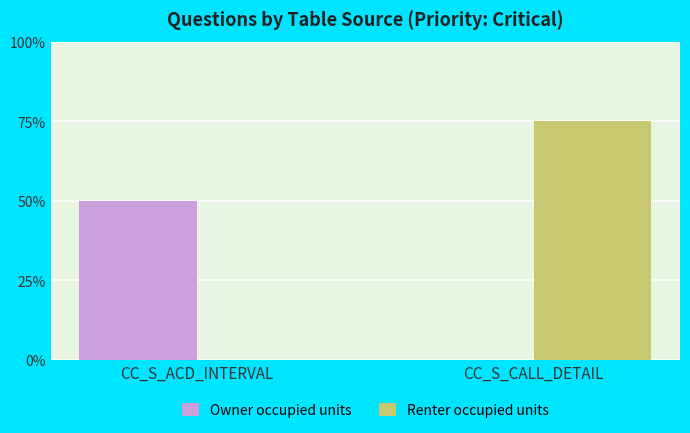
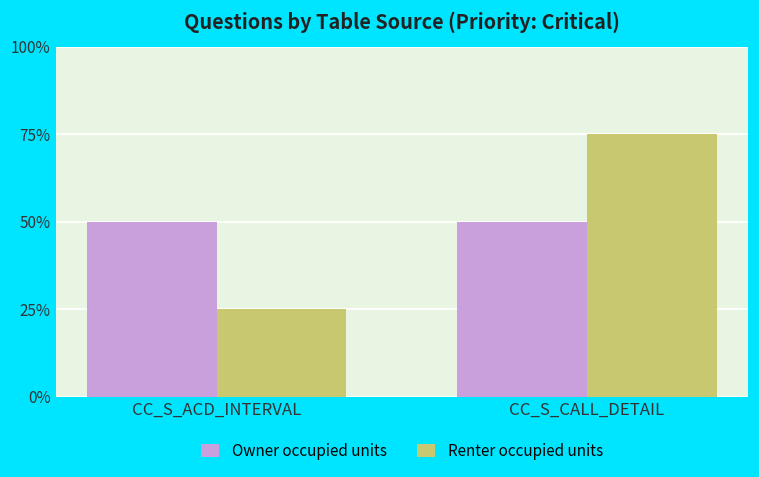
  {
    "Owner occupied units": {
      "CC_S_ACD_INTERVAL": "50%",
-     "CC_S_CALL_DETAIL": "0%"
+     "CC_S_CALL_DETAIL": "50%"
    },
    "Renter occupied units": {
-     "CC_S_ACD_INTERVAL": "0%",
+     "CC_S_ACD_INTERVAL": "25%",
      "CC_S_CALL_DETAIL": "75%"
    }
  }
